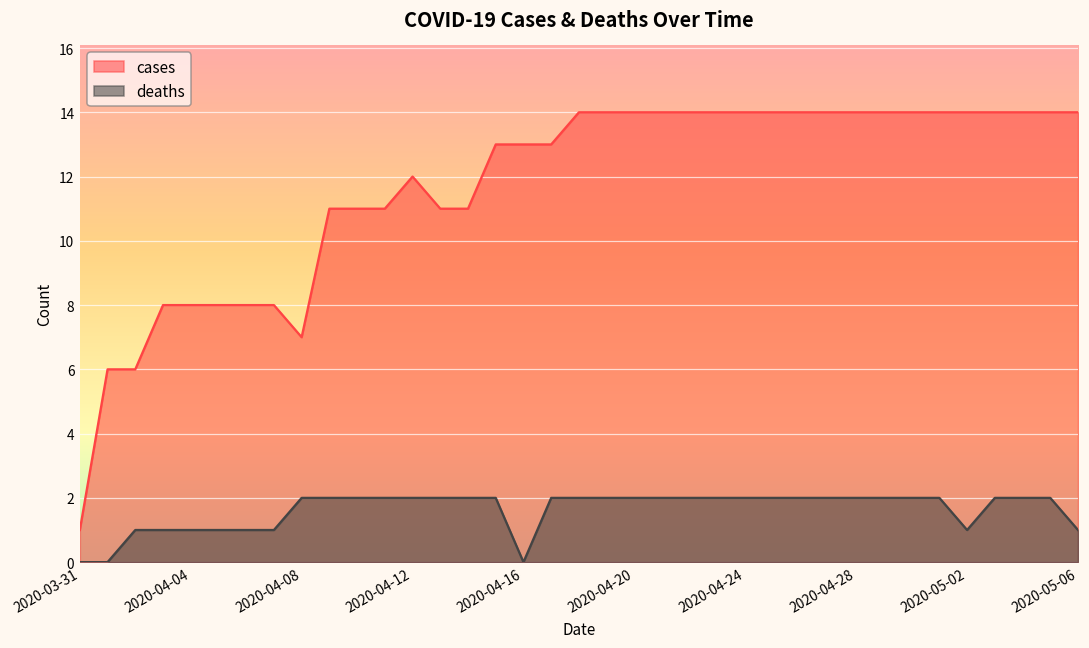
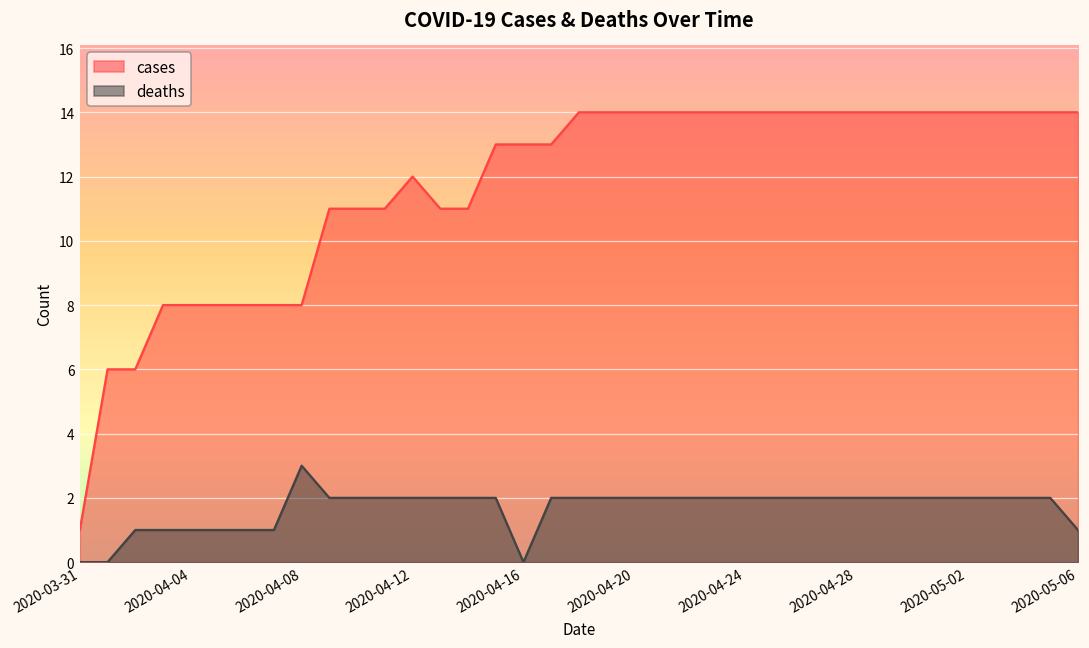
  {
    "cases": {
      "2020-03-31": 1,
      "2020-04-04": 8,
-     "2020-04-08": 7,
+     "2020-04-08": 8,
      "2020-04-12": 12,
      "2020-04-16": 13,
      "2020-04-20": 14,
      "2020-04-24": 14,
      "2020-04-28": 14,
      "2020-05-02": 14,
      "2020-05-06": 14
    },
    "deaths": {
      "2020-03-31": 0,
      "2020-04-04": 1,
-     "2020-04-08": 2,
+     "2020-04-08": 3,
      "2020-04-12": 2,
      "2020-04-16": 0,
      "2020-04-20": 2,
      "2020-04-24": 2,
      "2020-04-28": 2,
-     "2020-05-02": 1,
+     "2020-05-02": 2,
      "2020-05-06": 1
    }
  }
